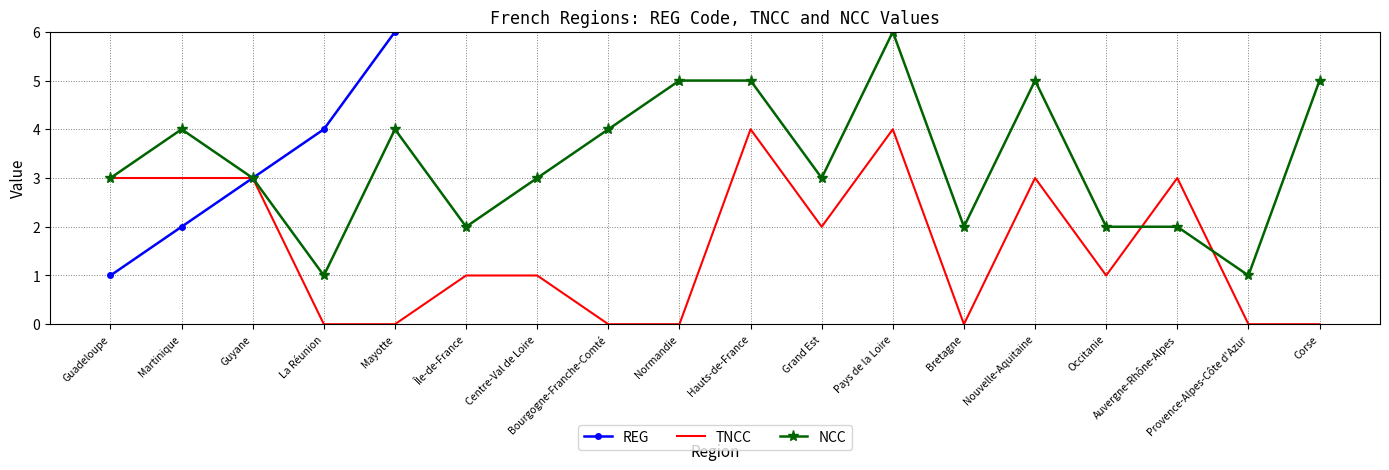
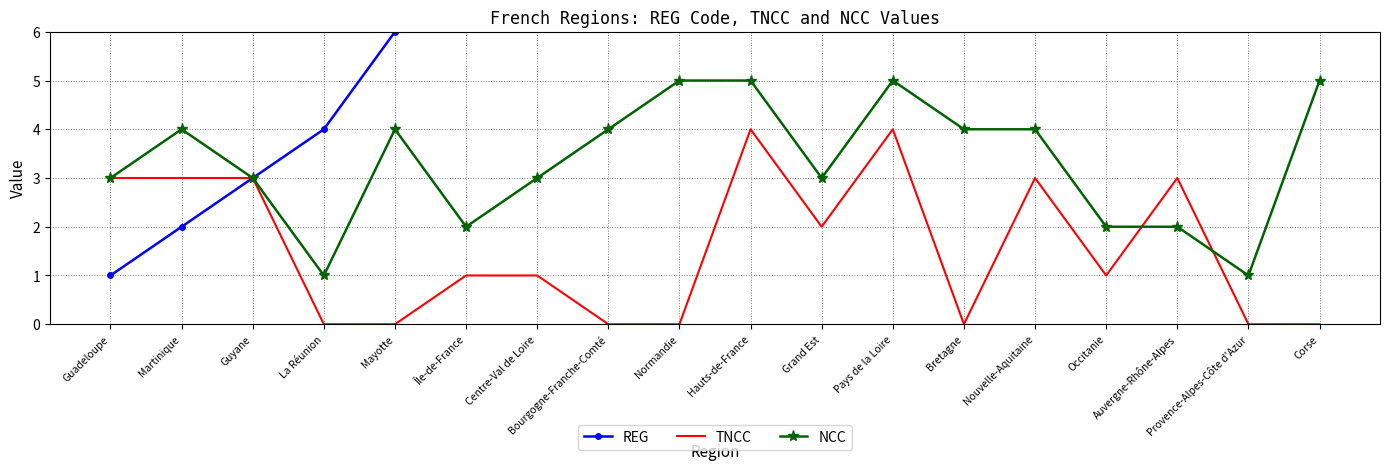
  {
    "REG": {
      "Guadeloupe": 1,
      "Martinique": 2,
      "La Réunion": 4,
      "Mayotte": 6
    },
    "TNCC": {
      "Martinique": 3,
      "La Réunion": 0,
      "Mayotte": 0,
      "Île-de-France": 1,
      "Centre-Val de Loire": 1,
      "Bourgogne-Franche-Comté": 0,
      "Normandie": 0,
      "Hauts-de-France": 4,
      "Grand Est": 2,
      "Pays de la Loire": 4,
      "Bretagne": 0,
      "Nouvelle-Aquitaine": 3,
      "Occitanie": 1,
      "Auvergne-Rhône-Alpes": 3,
      "Provence-Alpes-Côte d'Azur": 0,
      "Corse": 0
    },
    "NCC": {
      "Martinique": 4,
      "La Réunion": 1,
      "Mayotte": 4,
      "Île-de-France": 2,
      "Centre-Val de Loire": 3,
      "Bourgogne-Franche-Comté": 4,
      "Normandie": 5,
      "Hauts-de-France": 5,
      "Grand Est": 3,
-     "Pays de la Loire": 6,
-     "Bretagne": 2,
-     "Nouvelle-Aquitaine": 5,
+     "Pays de la Loire": 5,
+     "Bretagne": 4,
+     "Nouvelle-Aquitaine": 4,
      "Occitanie": 2,
      "Auvergne-Rhône-Alpes": 2,
      "Provence-Alpes-Côte d'Azur": 1,
      "Corse": 5
    }
  }
